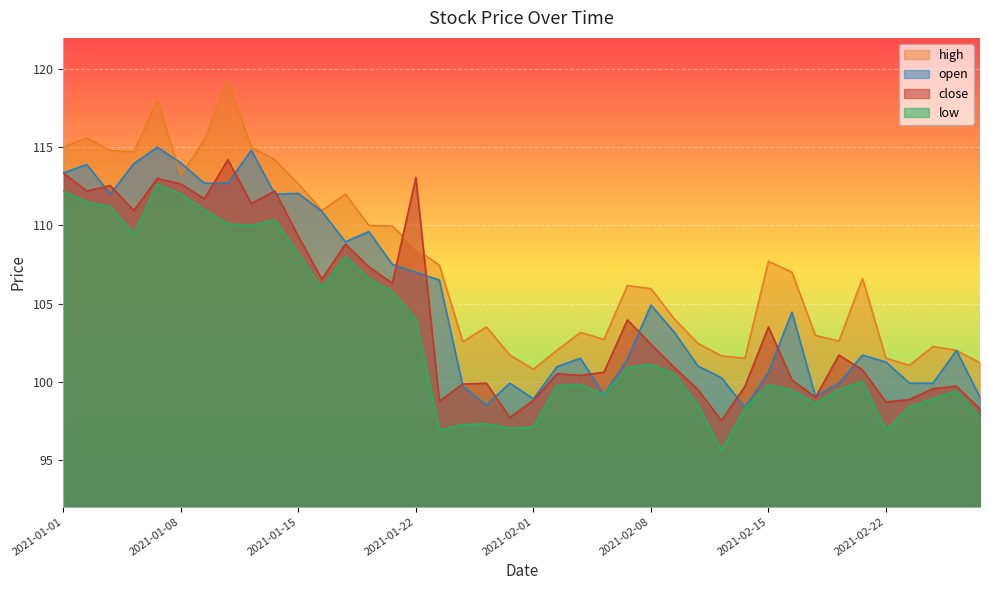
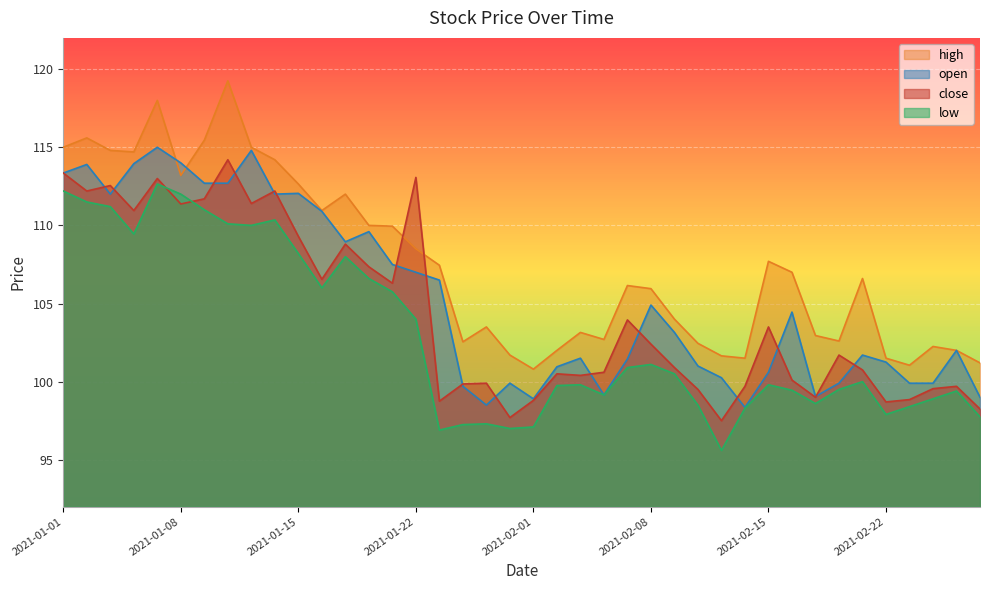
  {
    "high": {
      "2021-01-01": 115.0,
      "2021-01-08": 113.2,
      "2021-01-15": 112.7,
      "2021-01-22": 108.5,
      "2021-02-01": 100.8,
      "2021-02-08": 106.0,
      "2021-02-15": 107.7,
      "2021-02-22": 101.5
    },
    "open": {
      "2021-01-08": 114.0,
      "2021-01-15": 112.1,
      "2021-01-22": 107.0,
      "2021-02-08": 104.9,
      "2021-02-15": 100.6,
      "2021-02-22": 101.3
    },
    "close": {
-     "2021-01-08": 112.7,
+     "2021-01-08": 111.4,
      "2021-01-15": 109.3,
      "2021-01-22": 113.1,
      "2021-02-08": 102.4,
      "2021-02-15": 103.5,
      "2021-02-22": 98.7
    },
    "low": {
      "2021-01-01": 112.2,
      "2021-01-08": 112.0,
      "2021-01-15": 108.2,
      "2021-01-22": 104.0,
      "2021-02-01": 97.1,
      "2021-02-08": 101.1,
      "2021-02-15": 99.8,
-     "2021-02-22": 96.9
+     "2021-02-22": 97.9
    }
  }
